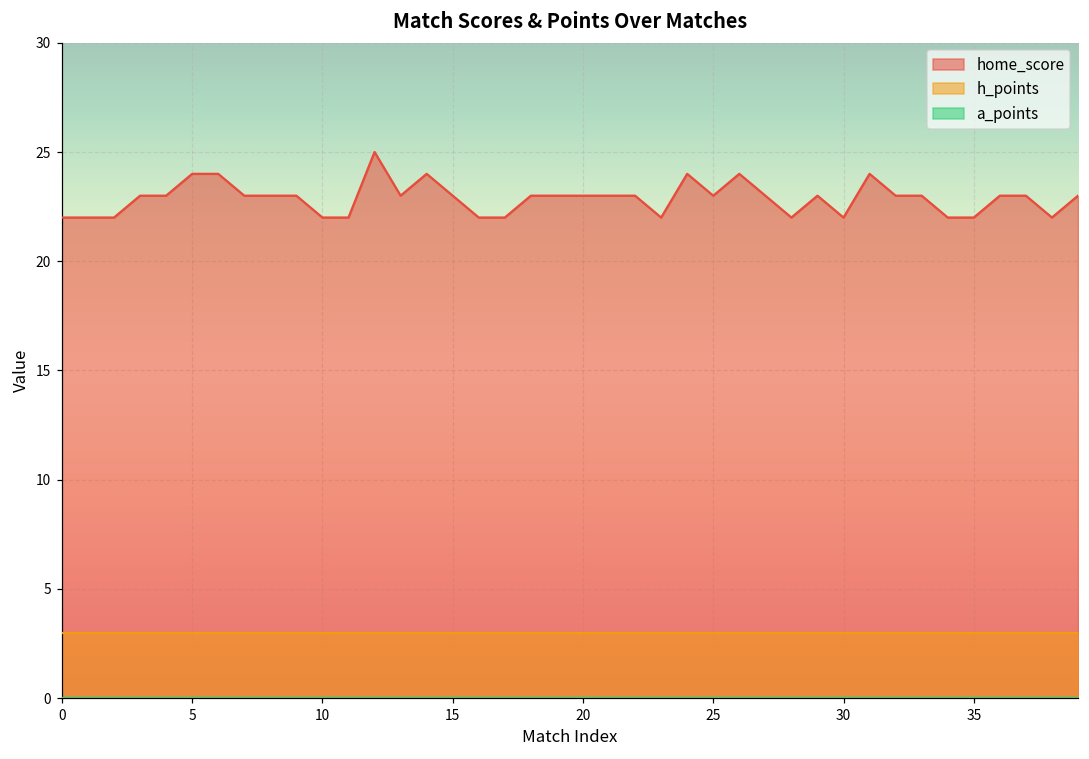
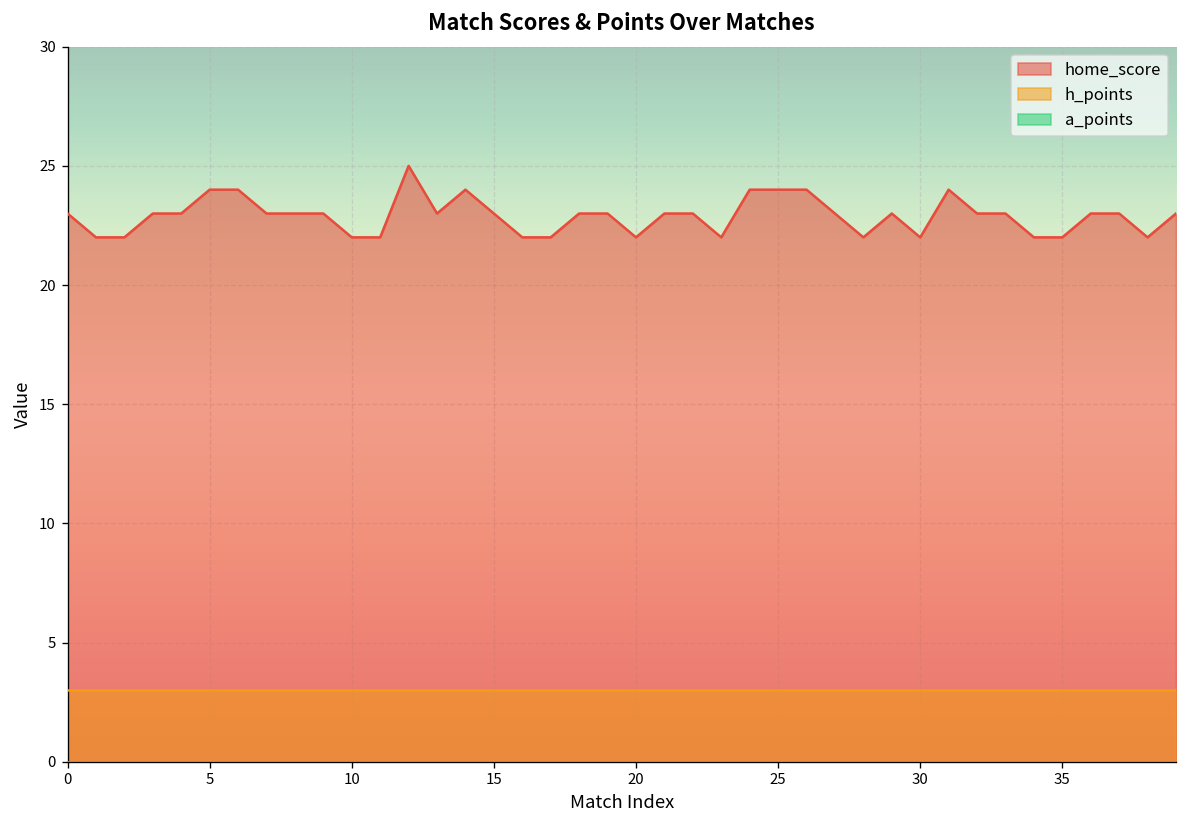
  {
    "home_score": {
-     "0": 22,
+     "0": 23,
      "5": 24,
      "10": 22,
      "15": 23,
-     "20": 23,
-     "25": 23,
+     "20": 22,
+     "25": 24,
      "30": 22,
      "35": 22
    },
    "h_points": {
      "0": 3,
      "5": 3,
      "10": 3,
      "15": 3,
      "20": 3,
      "25": 3,
      "30": 3,
      "35": 3
    },
    "a_points": {
      "0": 0,
      "5": 0,
      "10": 0,
      "15": 0,
      "20": 0,
      "25": 0,
      "30": 0,
      "35": 0
    }
  }
